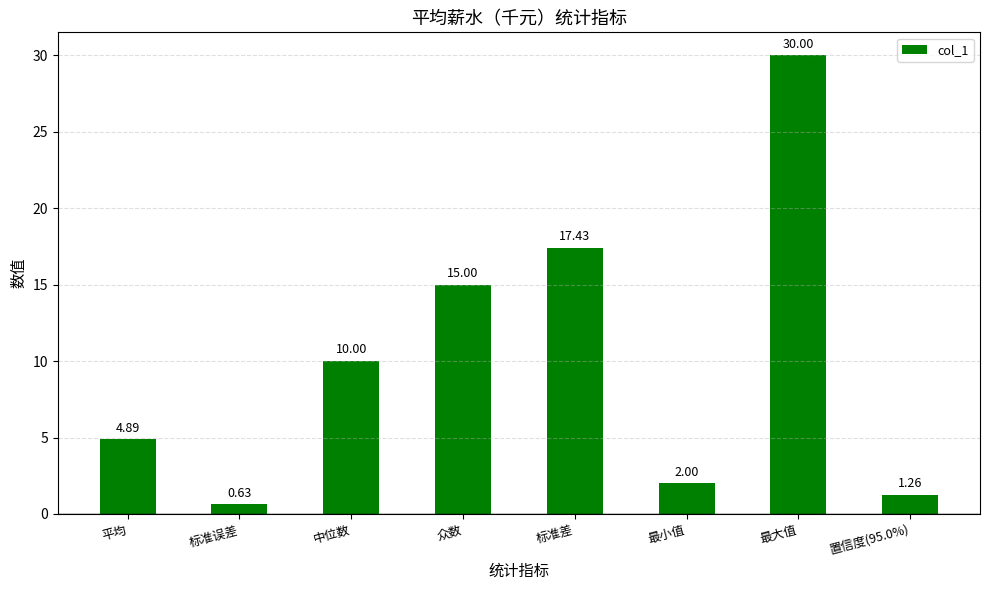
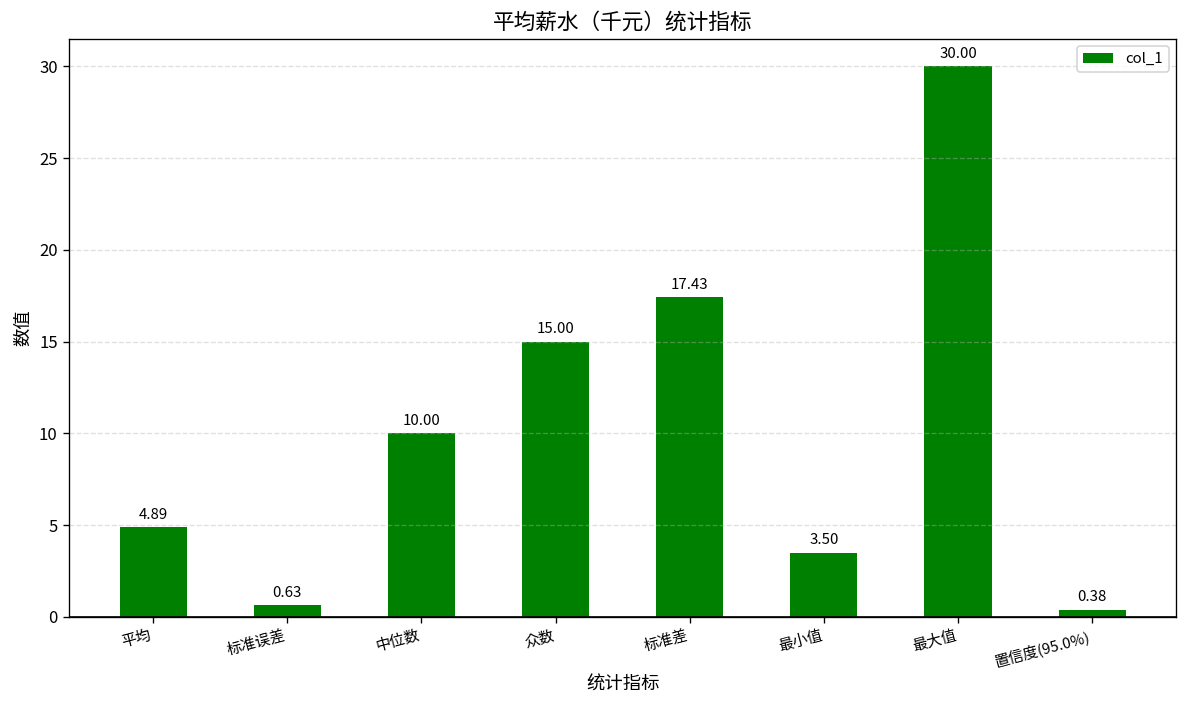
  {
    "平均": 4.89,
    "标准误差": 0.63,
    "中位数": 10.00,
    "众数": 15.00,
    "标准差": 17.43,
-   "最小值": 2.00,
+   "最小值": 3.50,
    "最大值": 30.00,
-   "置信度(95.0%)": 1.26
+   "置信度(95.0%)": 0.38
  }
